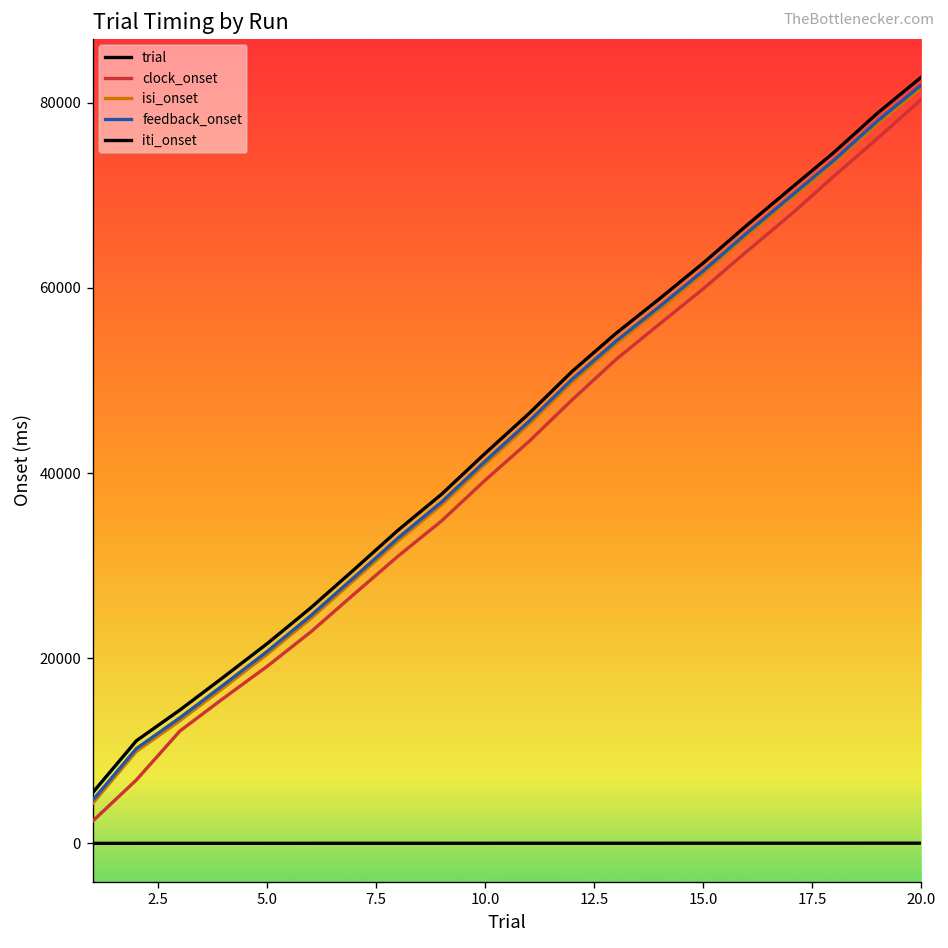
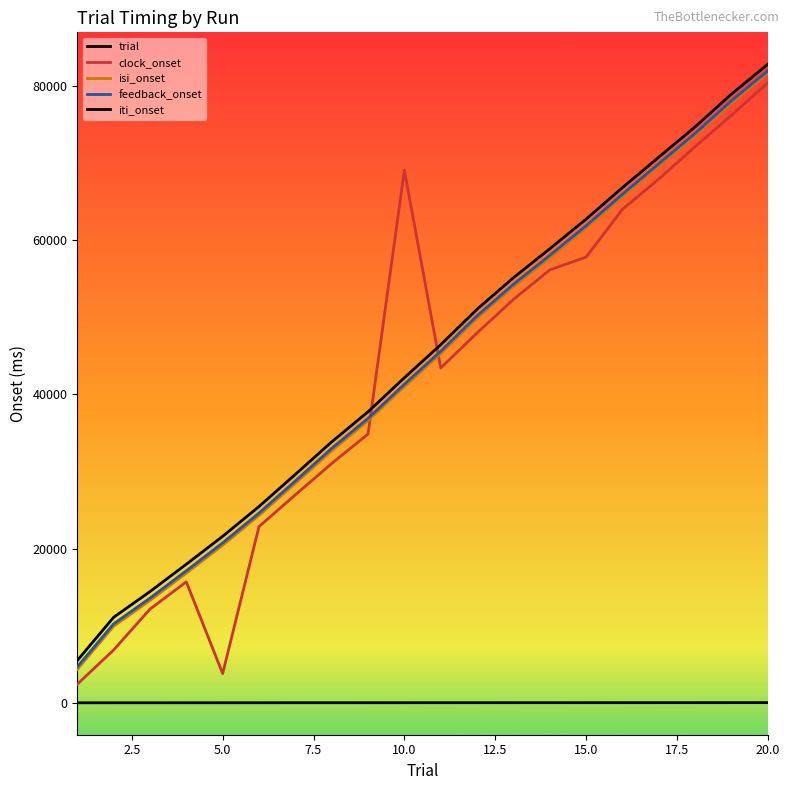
  {
    "clock_onset": {
-     "5.0": 19000,
-     "10.0": 39000,
-     "15.0": 60000,
+     "5.0": 4000,
+     "10.0": 69000,
+     "15.0": 58000,
      "20.0": 80000
    }
  }
